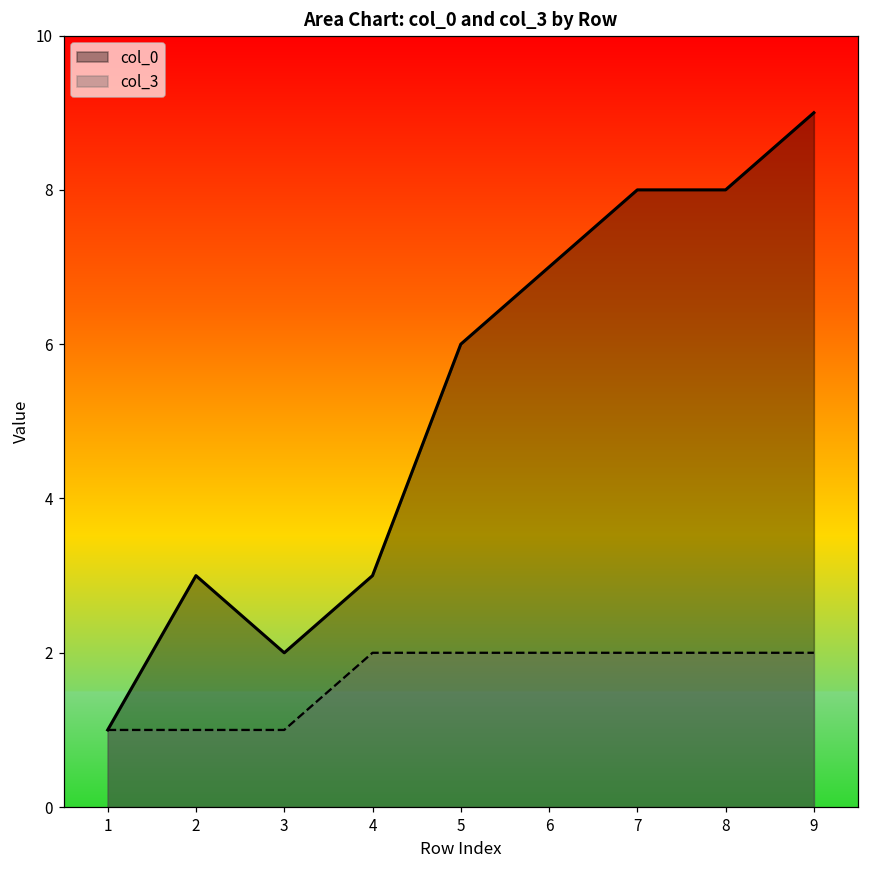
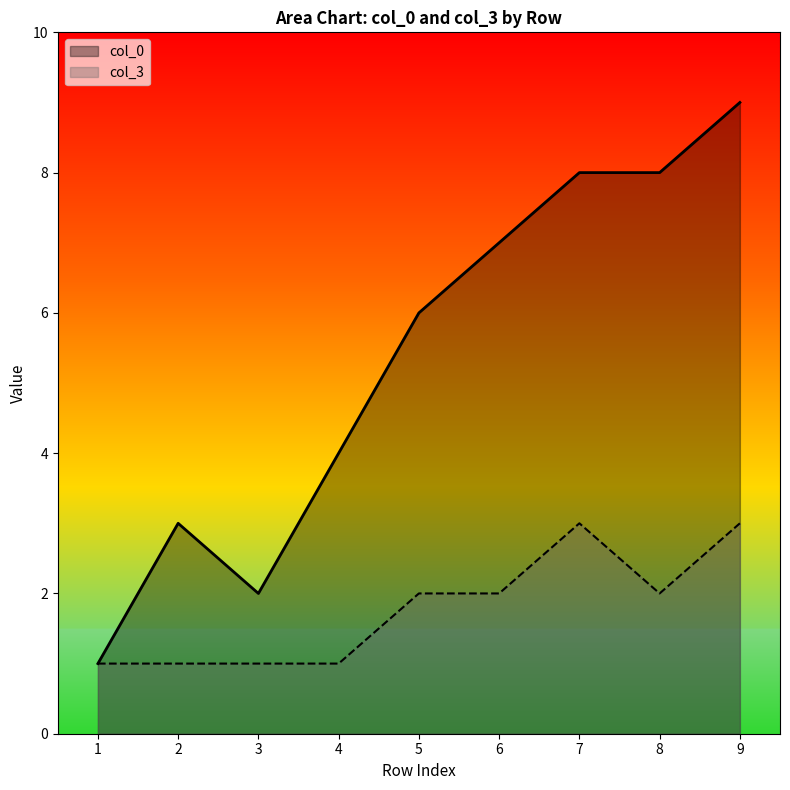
  {
    "col_0": {
      "2": 3,
      "3": 2,
-     "4": 3,
+     "4": 4,
      "5": 6,
      "6": 7,
      "7": 8,
      "8": 8,
      "9": 9
    },
    "col_3": {
      "2": 1,
      "3": 1,
-     "4": 2,
+     "4": 1,
      "5": 2,
      "6": 2,
-     "7": 2,
+     "7": 3,
      "8": 2,
-     "9": 2
+     "9": 3
    }
  }
